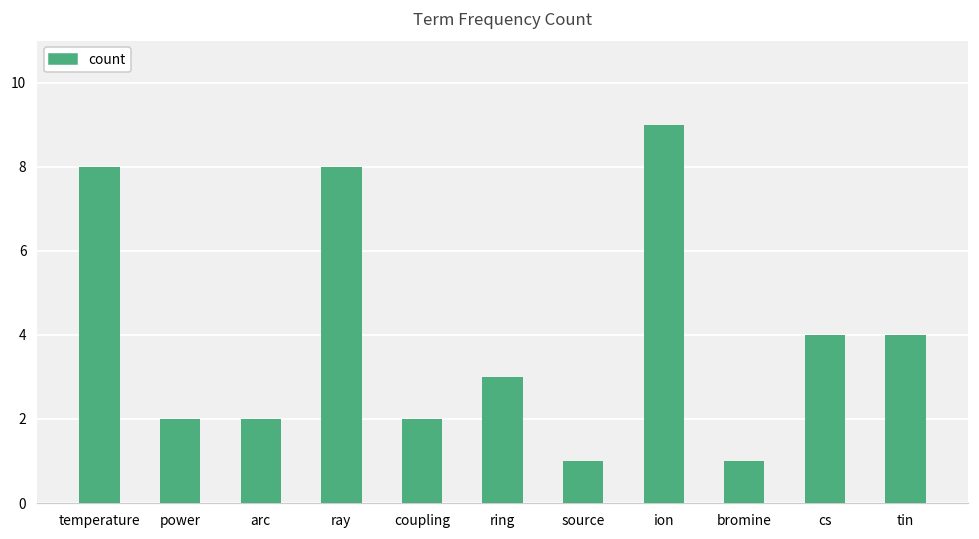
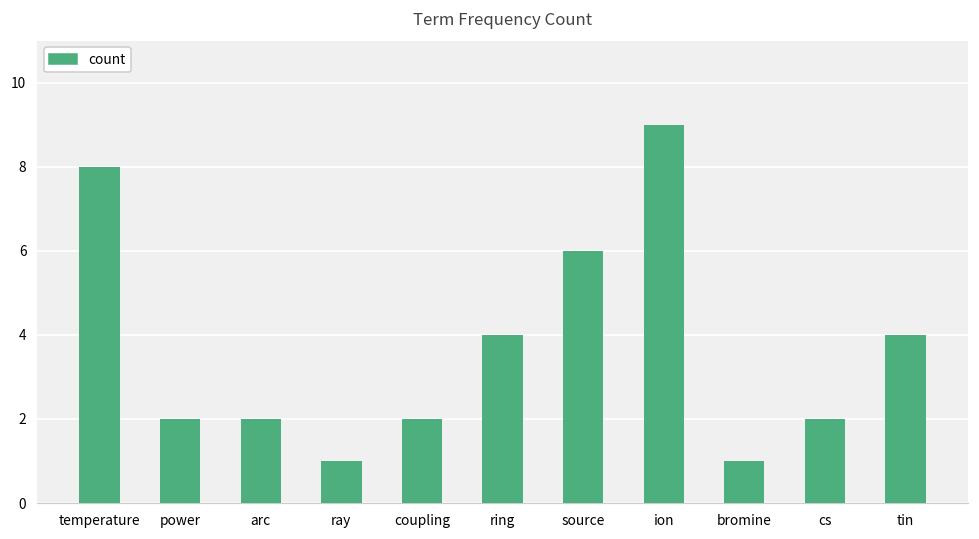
  {
    "temperature": 8,
    "power": 2,
    "arc": 2,
-   "ray": 8,
+   "ray": 1,
    "coupling": 2,
-   "ring": 3,
-   "source": 1,
+   "ring": 4,
+   "source": 6,
    "ion": 9,
    "bromine": 1,
-   "cs": 4,
+   "cs": 2,
    "tin": 4
  }
